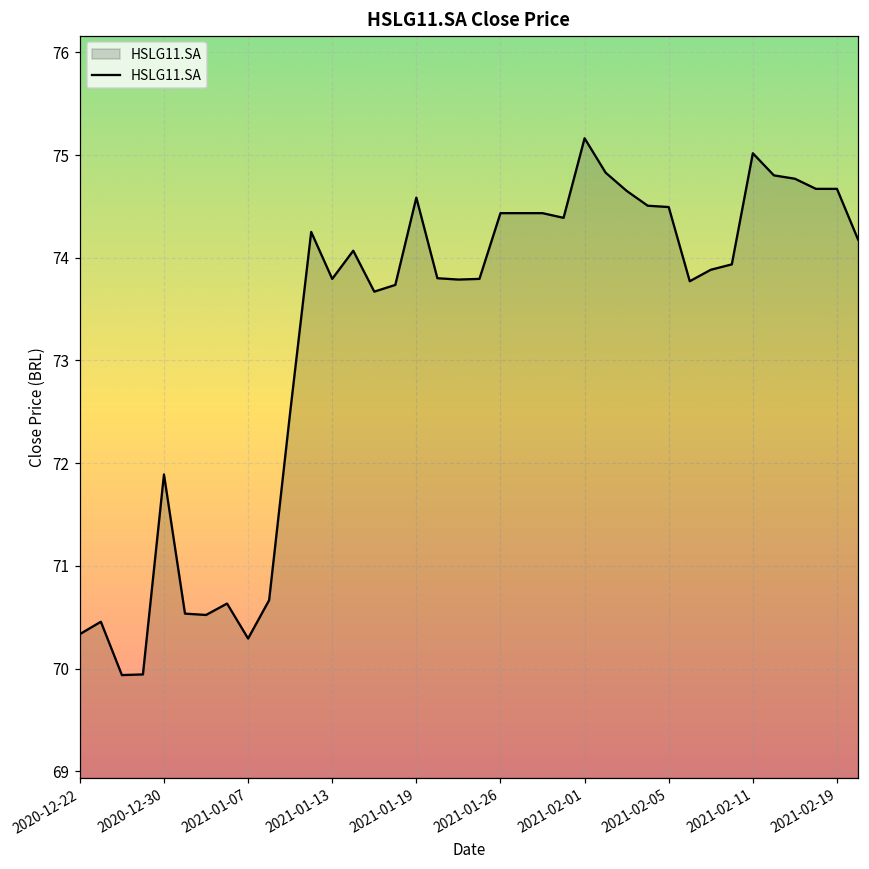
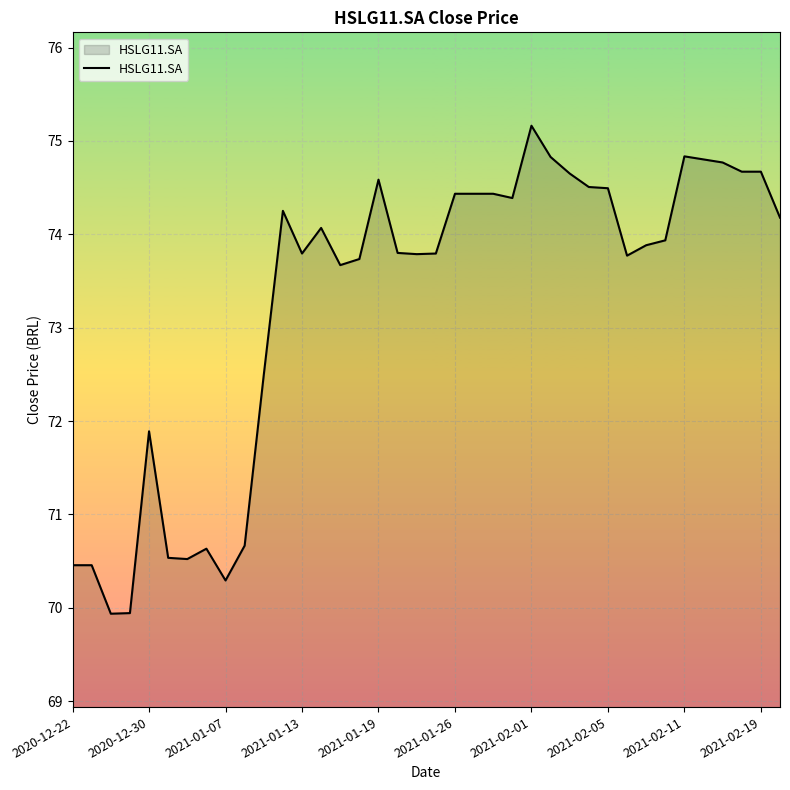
  {
-   "2020-12-22": 70.3,
+   "2020-12-22": 70.5,
    "2020-12-30": 71.9,
    "2021-01-07": 70.3,
    "2021-01-13": 73.8,
    "2021-01-19": 74.6,
    "2021-01-26": 74.4,
    "2021-02-01": 75.2,
    "2021-02-05": 74.5,
-   "2021-02-11": 75.0,
+   "2021-02-11": 74.8,
    "2021-02-19": 74.7
  }
